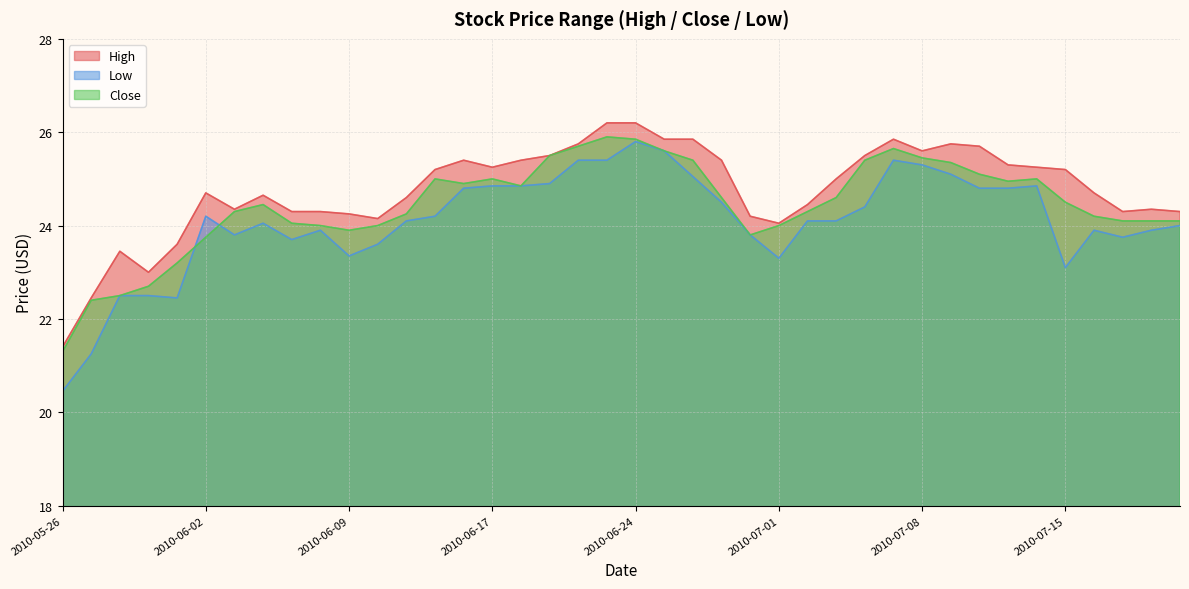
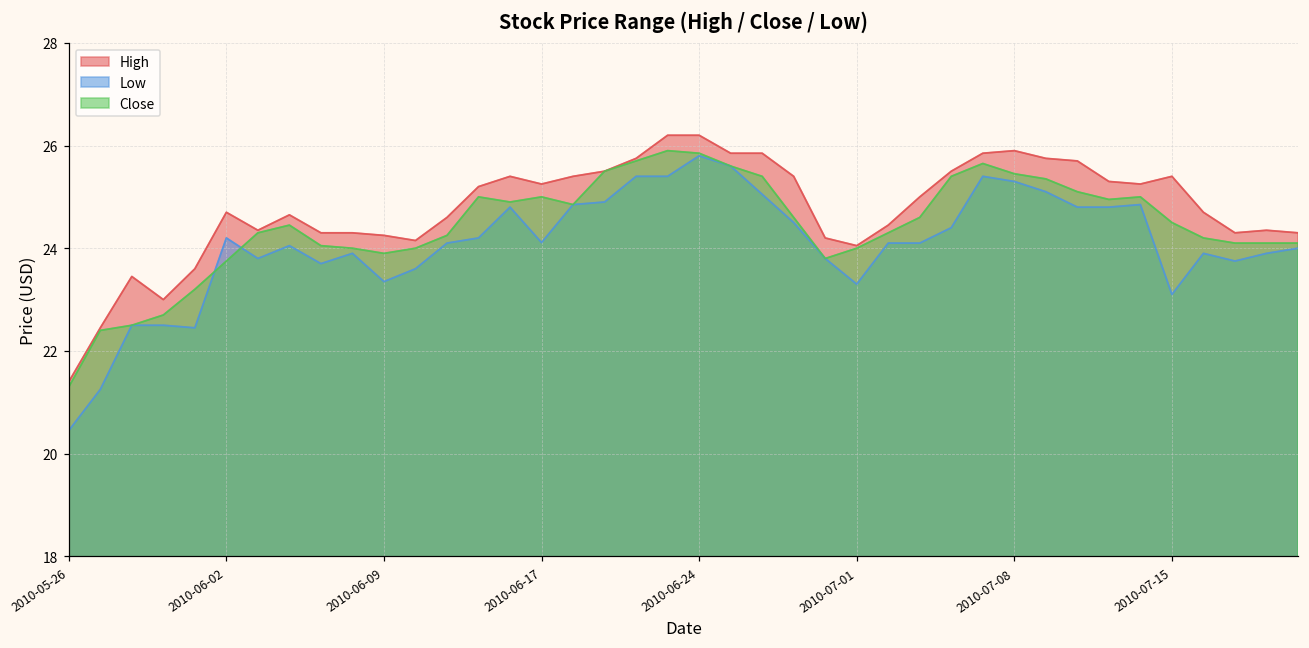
  {
    "High": {
      "2010-05-26": 21.4,
      "2010-06-02": 24.7,
      "2010-06-09": 24.3,
      "2010-06-17": 25.3,
      "2010-06-24": 26.2,
-     "2010-07-08": 25.6,
-     "2010-07-15": 25.2
+     "2010-07-08": 25.9,
+     "2010-07-15": 25.4
    },
    "Low": {
      "2010-05-26": 20.5,
      "2010-06-02": 24.2,
      "2010-06-09": 23.4,
-     "2010-06-17": 24.9,
+     "2010-06-17": 24.1,
      "2010-07-01": 23.3,
      "2010-07-08": 25.3,
      "2010-07-15": 23.1
    },
    "Close": {
      "2010-05-26": 21.3,
      "2010-06-02": 23.8,
      "2010-06-09": 23.9,
      "2010-06-17": 25.0,
      "2010-07-08": 25.5,
      "2010-07-15": 24.5
    }
  }
